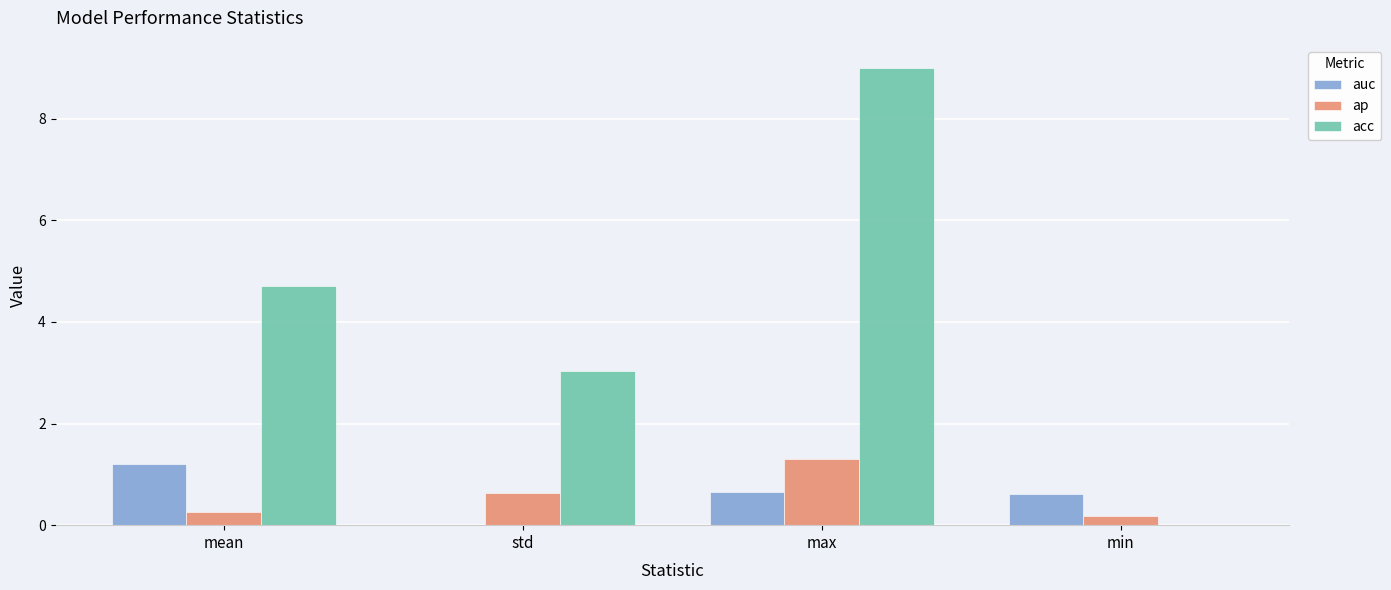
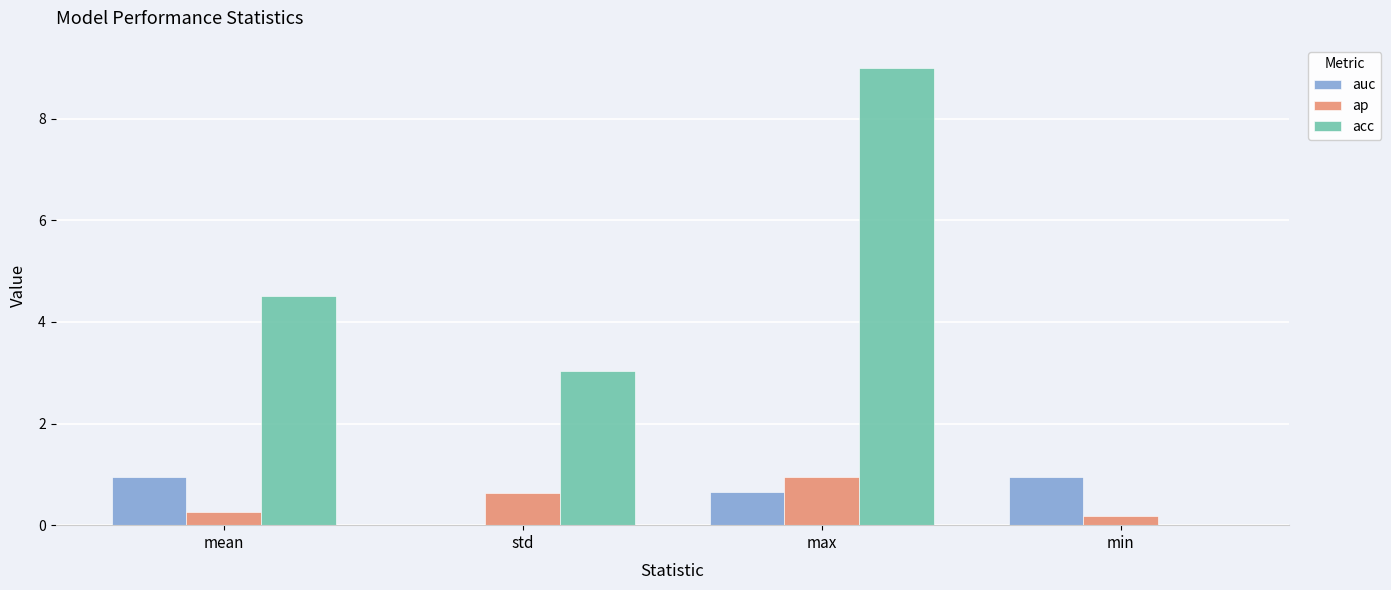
  {
    "auc": {
-     "mean": 1.2,
+     "mean": 0.9,
      "max": 0.7,
-     "min": 0.6
+     "min": 0.9
    },
    "ap": {
      "mean": 0.3,
      "std": 0.6,
-     "max": 1.3,
+     "max": 0.9,
      "min": 0.2
    },
    "acc": {
-     "mean": 4.7,
+     "mean": 4.5,
      "std": 3.0,
      "max": 9.0,
      "min": 0.0
    }
  }
